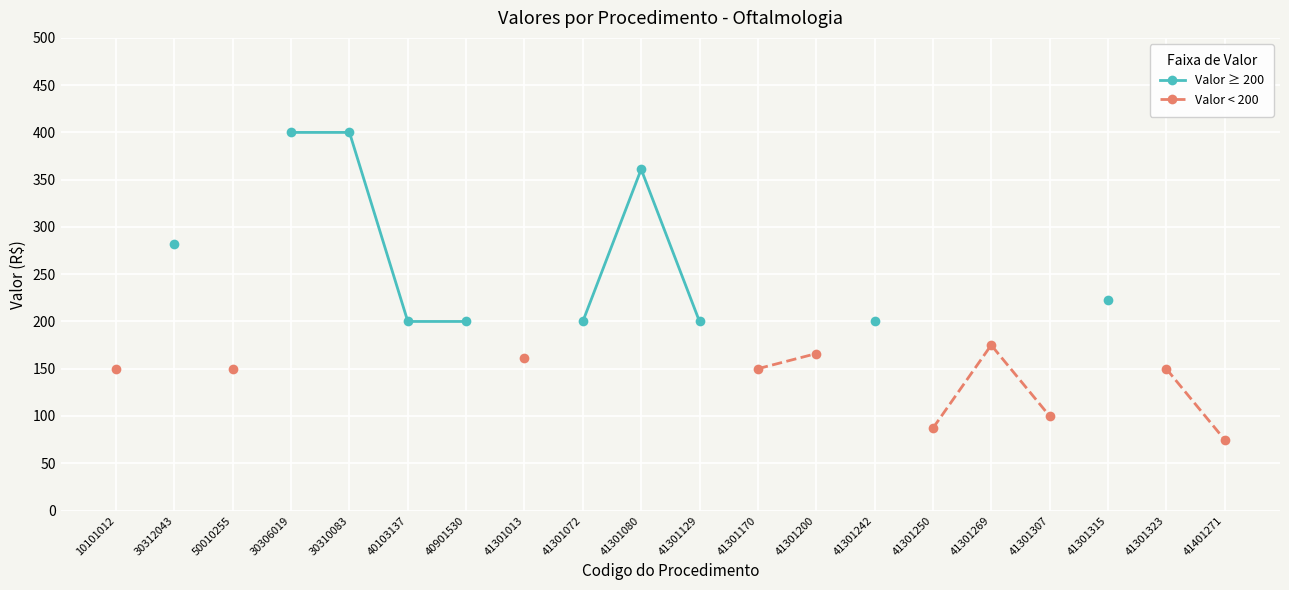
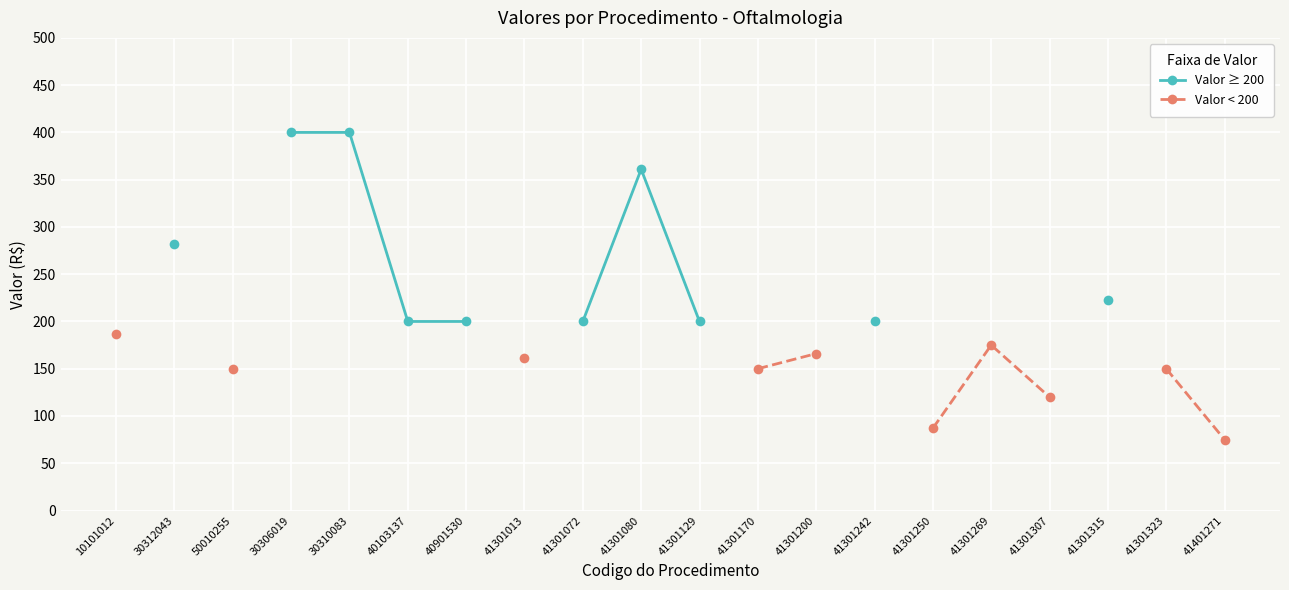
  {
    "Valor ≥ 200": {
      "30312043": 280,
      "30306019": 400,
      "30310083": 400,
      "40103137": 200,
      "40901530": 200,
      "41301072": 200,
      "41301080": 360,
      "41301129": 200,
      "41301242": 200,
      "41301315": 220
    },
    "Valor < 200": {
-     "10101012": 150,
+     "10101012": 190,
      "50010255": 150,
      "41301013": 160,
      "41301170": 150,
      "41301200": 170,
      "41301250": 90,
      "41301269": 180,
-     "41301307": 100,
+     "41301307": 120,
      "41301323": 150,
      "41401271": 80
    }
  }
